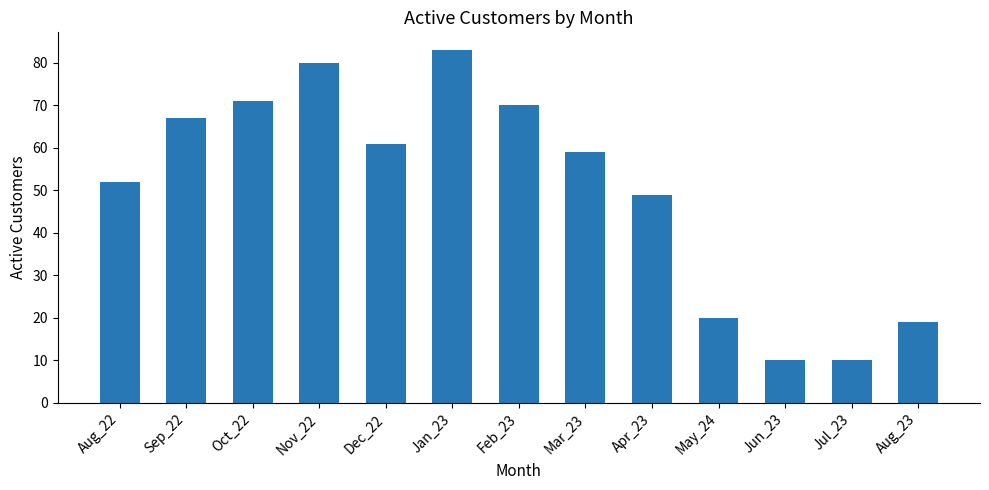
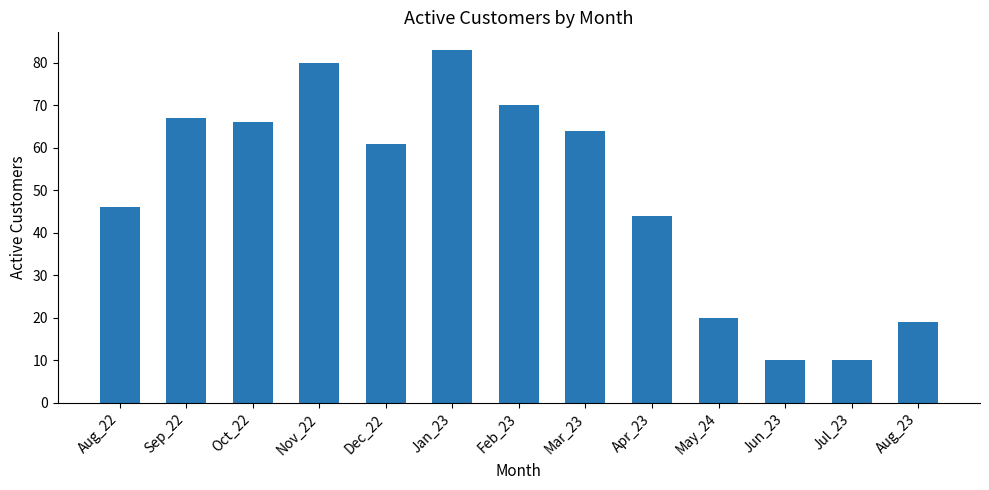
  {
-   "Aug_22": 52,
+   "Aug_22": 46,
    "Sep_22": 67,
-   "Oct_22": 71,
+   "Oct_22": 66,
    "Nov_22": 80,
    "Dec_22": 61,
    "Jan_23": 83,
    "Feb_23": 70,
-   "Mar_23": 59,
-   "Apr_23": 49,
+   "Mar_23": 64,
+   "Apr_23": 44,
    "May_24": 20,
    "Jun_23": 10,
    "Jul_23": 10,
    "Aug_23": 19
  }
